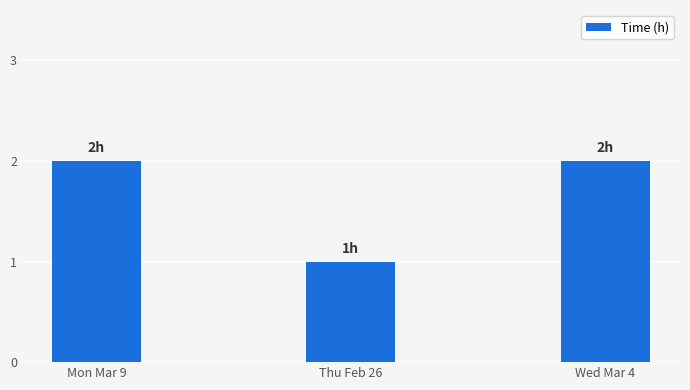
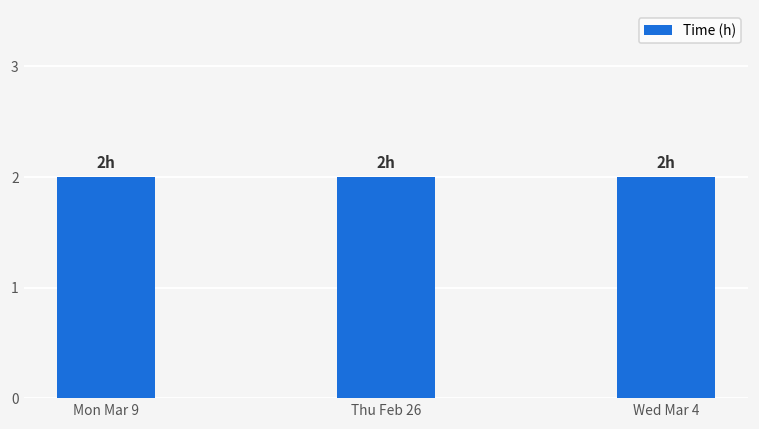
  {
    "Mon Mar 9": "2h",
-   "Thu Feb 26": "1h",
+   "Thu Feb 26": "2h",
    "Wed Mar 4": "2h"
  }
